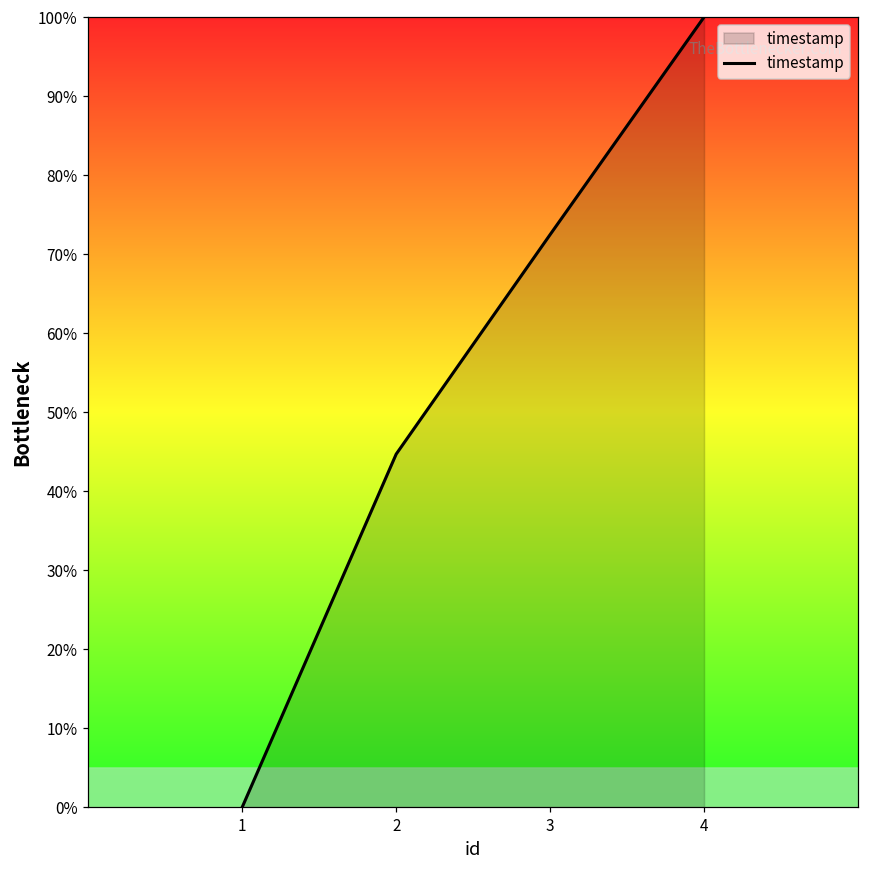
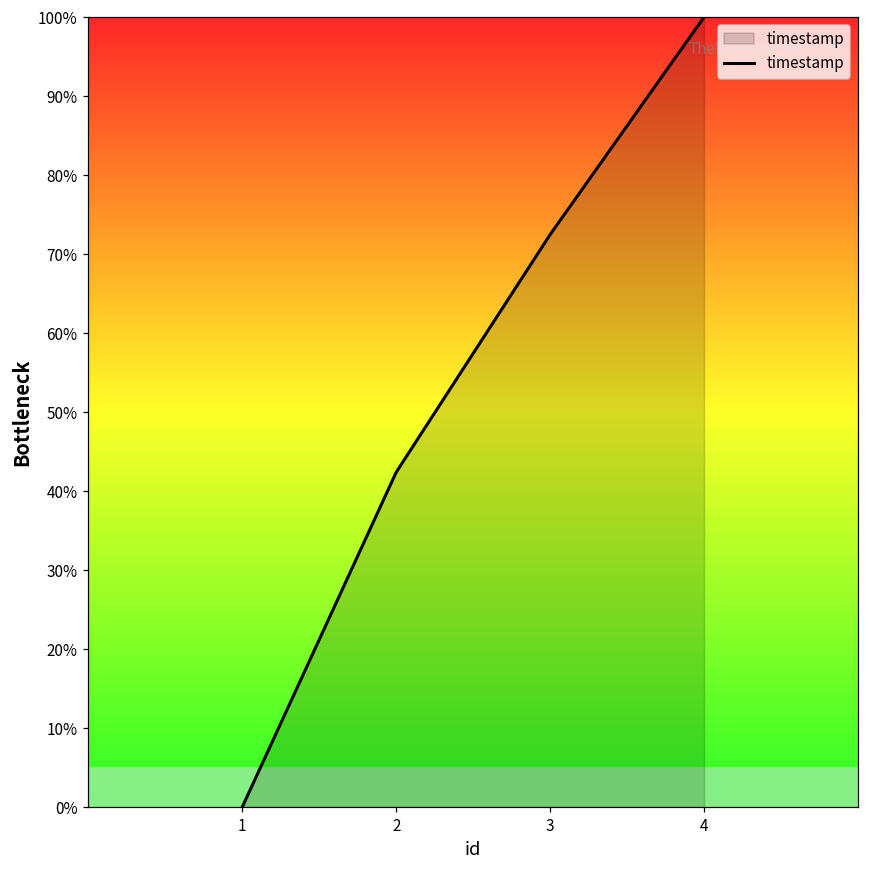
  {
-   "2": "45%",
+   "2": "42%",
    "3": "72%",
    "4": "100%"
  }
